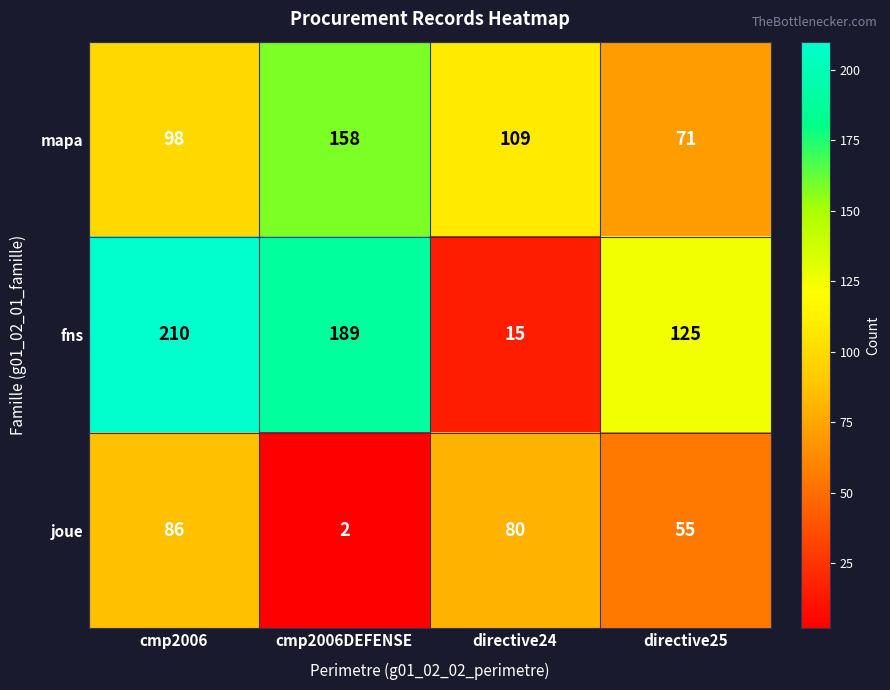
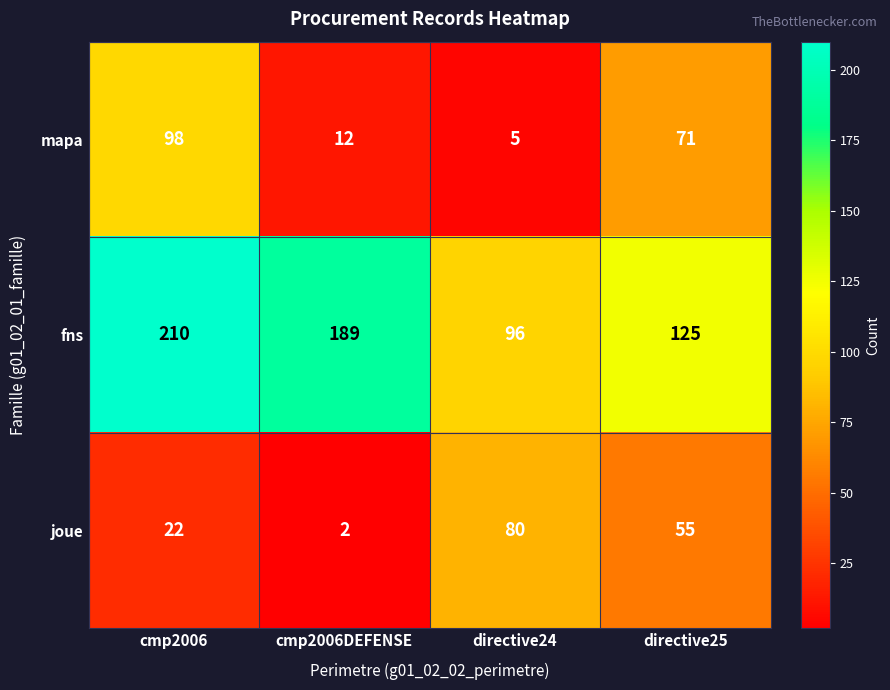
  {
    "mapa": {
      "cmp2006": 98,
-     "cmp2006DEFENSE": 158,
-     "directive24": 109,
+     "cmp2006DEFENSE": 12,
+     "directive24": 5,
      "directive25": 71
    },
    "fns": {
      "cmp2006": 210,
      "cmp2006DEFENSE": 189,
-     "directive24": 15,
+     "directive24": 96,
      "directive25": 125
    },
    "joue": {
-     "cmp2006": 86,
+     "cmp2006": 22,
      "cmp2006DEFENSE": 2,
      "directive24": 80,
      "directive25": 55
    }
  }
